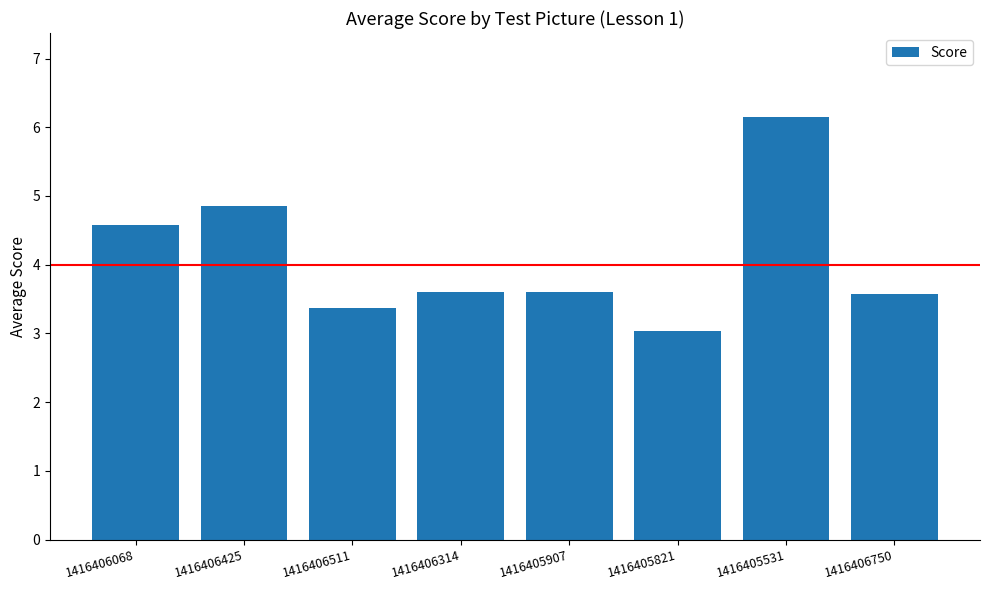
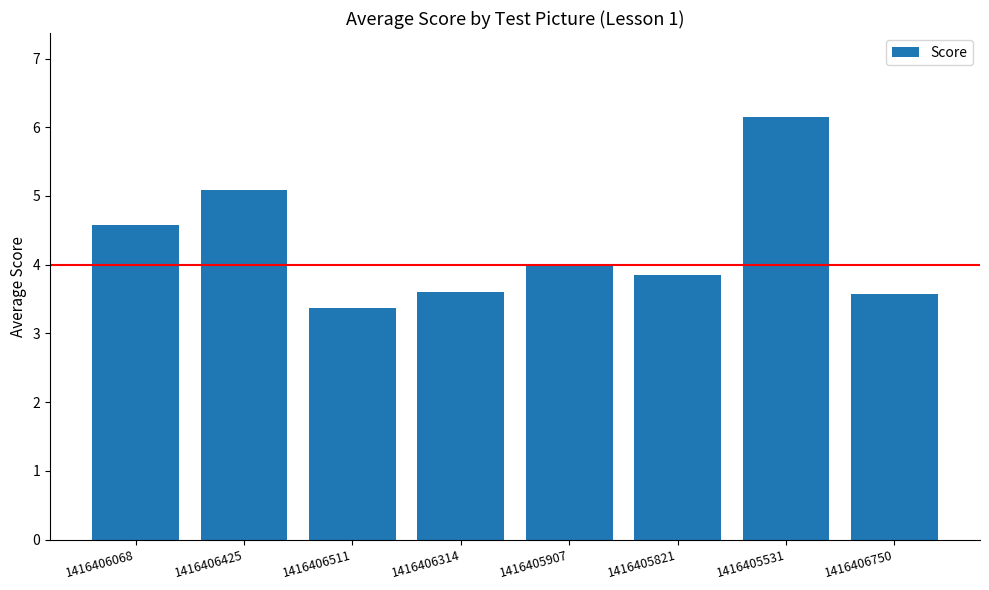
  {
    "1416406068": 4.6,
-   "1416406425": 4.9,
+   "1416406425": 5.1,
    "1416406511": 3.4,
    "1416406314": 3.6,
-   "1416405907": 3.6,
-   "1416405821": 3.0,
+   "1416405907": 4.0,
+   "1416405821": 3.9,
    "1416405531": 6.1,
    "1416406750": 3.6
  }
